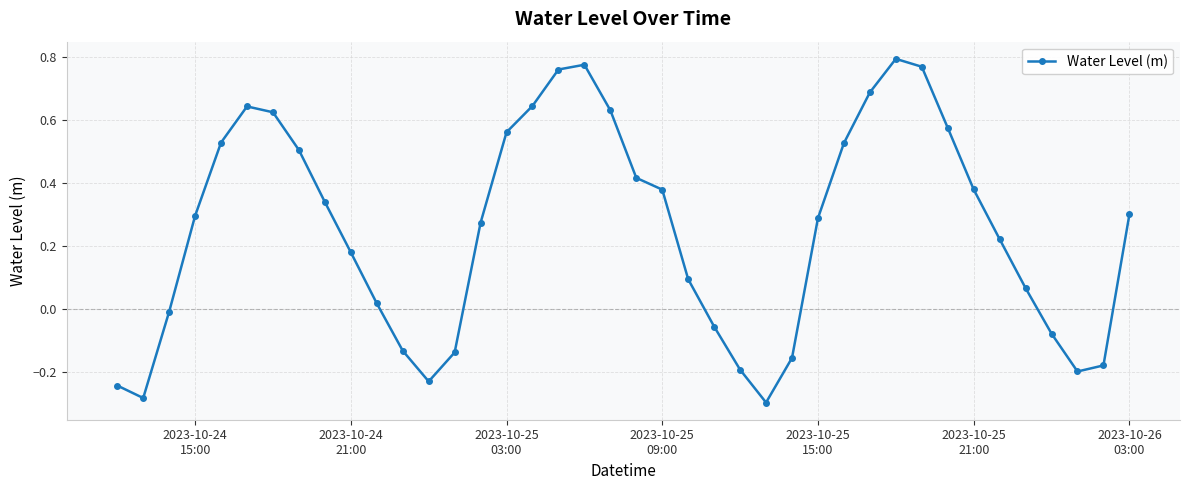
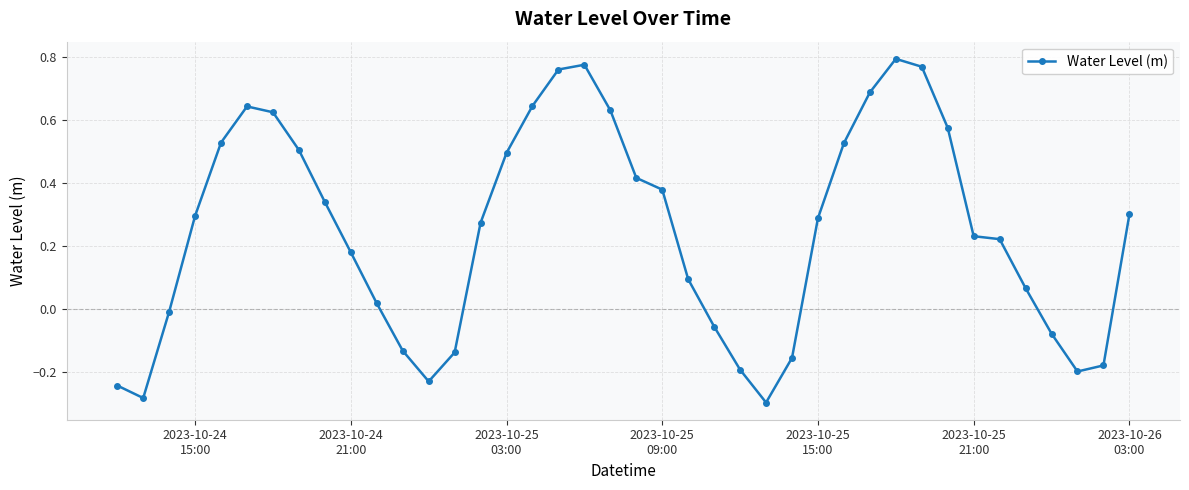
  {
    "2023-10-24 15:00": 0.30,
    "2023-10-24 21:00": 0.18,
-   "2023-10-25 03:00": 0.56,
+   "2023-10-25 03:00": 0.50,
    "2023-10-25 09:00": 0.38,
    "2023-10-25 15:00": 0.29,
-   "2023-10-25 21:00": 0.38,
+   "2023-10-25 21:00": 0.23,
    "2023-10-26 03:00": 0.30
  }
